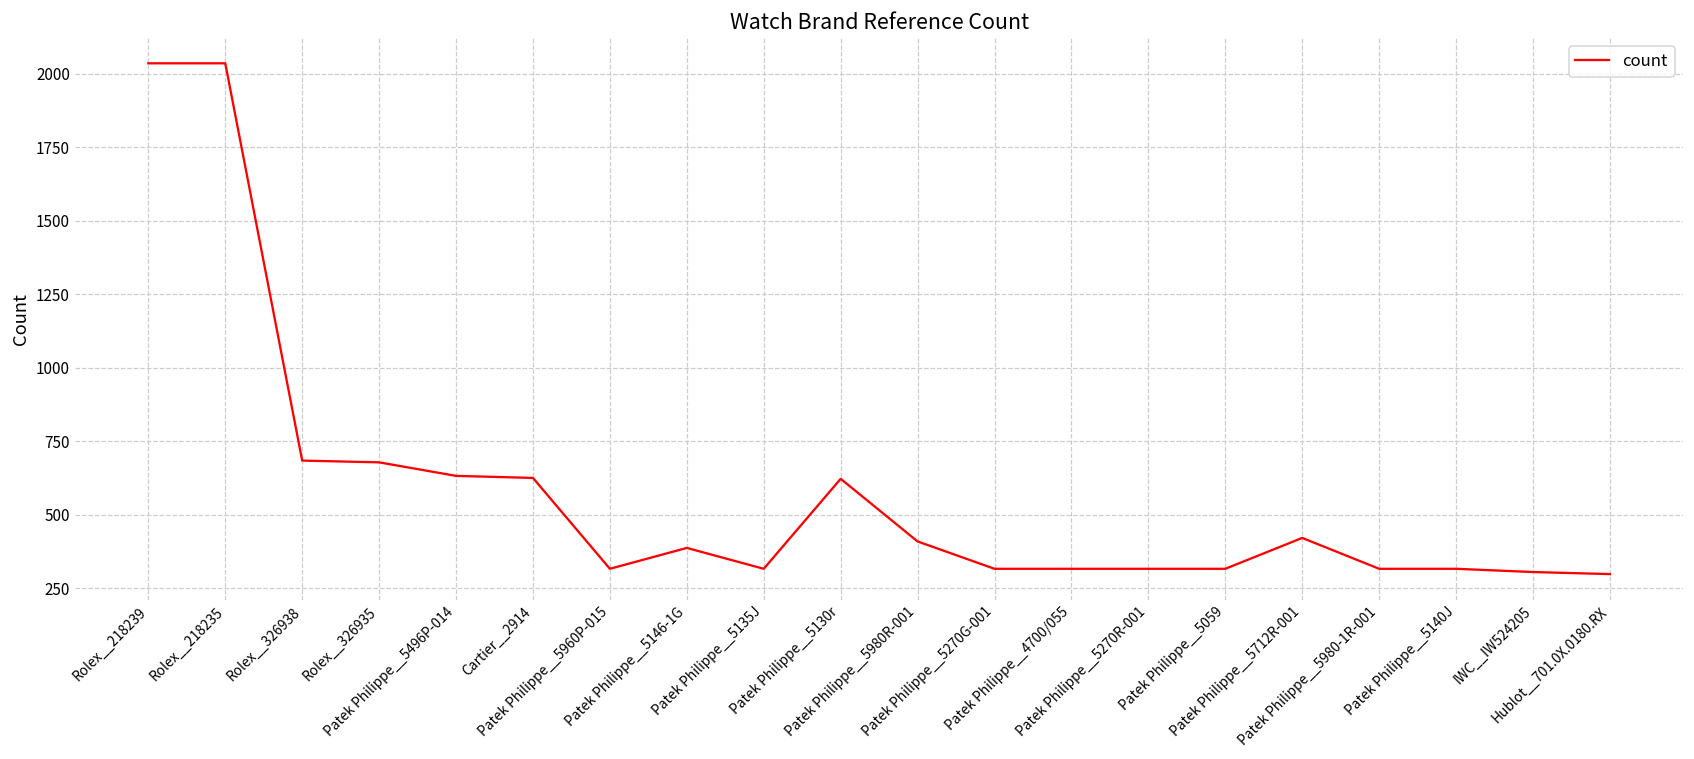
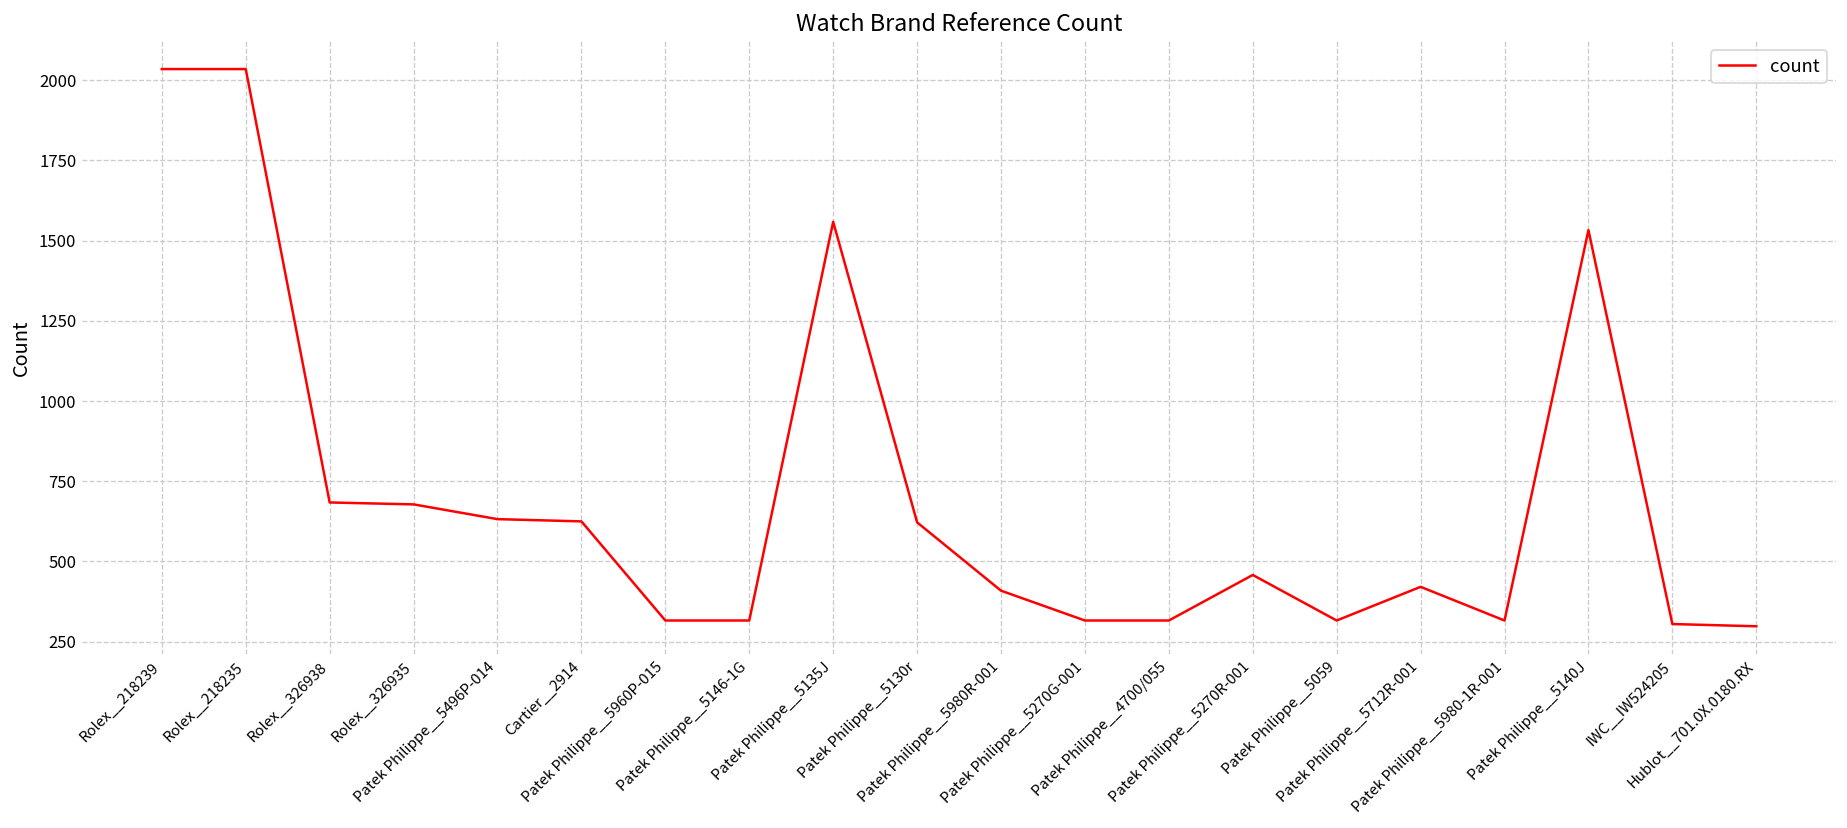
  {
    "Rolex__218239": 2040,
    "Rolex__218235": 2040,
    "Rolex__326938": 680,
    "Rolex__326935": 680,
    "Patek Philippe__5496P-014": 630,
    "Cartier__2914": 630,
    "Patek Philippe__5960P-015": 320,
-   "Patek Philippe__5146-1G": 390,
-   "Patek Philippe__5135J": 320,
+   "Patek Philippe__5146-1G": 320,
+   "Patek Philippe__5135J": 1560,
    "Patek Philippe__5130r": 620,
    "Patek Philippe__5980R-001": 410,
    "Patek Philippe__5270G-001": 320,
    "Patek Philippe__4700/055": 320,
-   "Patek Philippe__5270R-001": 320,
+   "Patek Philippe__5270R-001": 460,
    "Patek Philippe__5059": 320,
    "Patek Philippe__5712R-001": 420,
    "Patek Philippe__5980-1R-001": 320,
-   "Patek Philippe__5140J": 320,
+   "Patek Philippe__5140J": 1530,
    "IWC__IW524205": 310,
    "Hublot__701.0X.0180.RX": 300
  }
